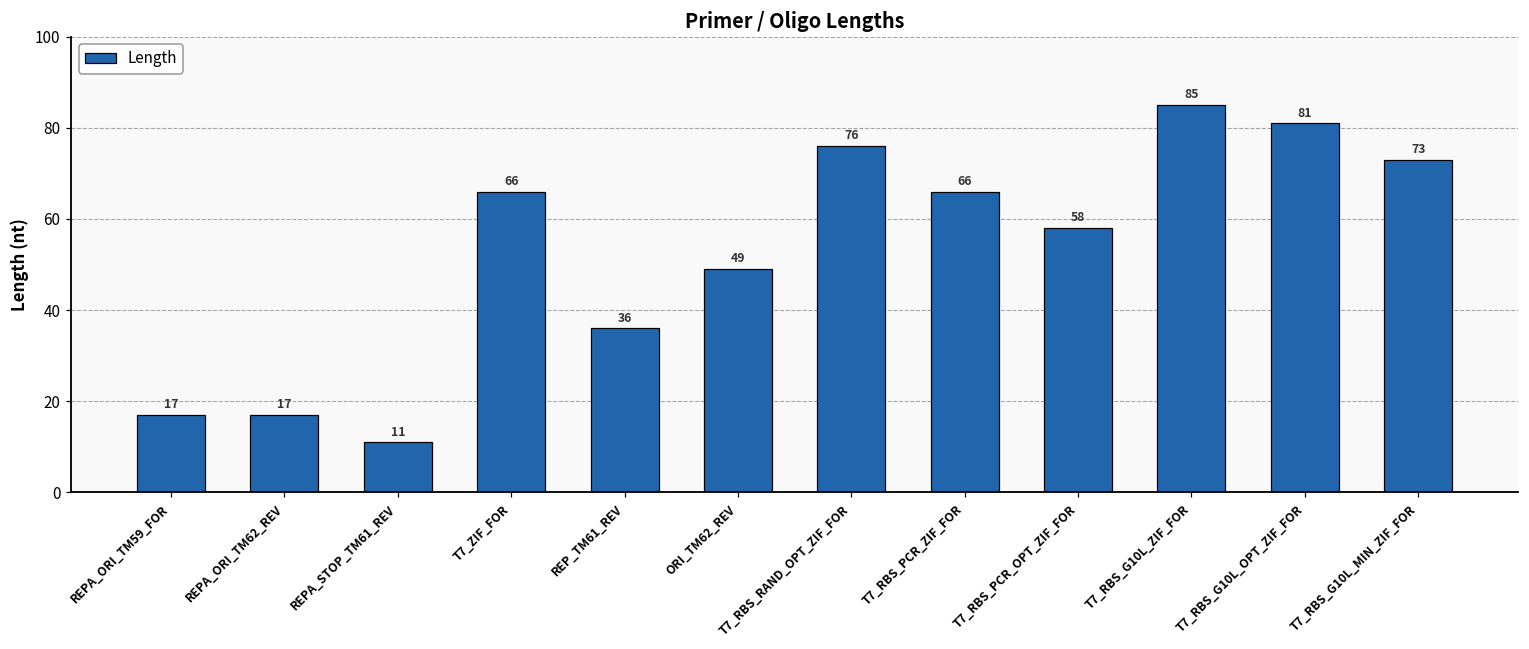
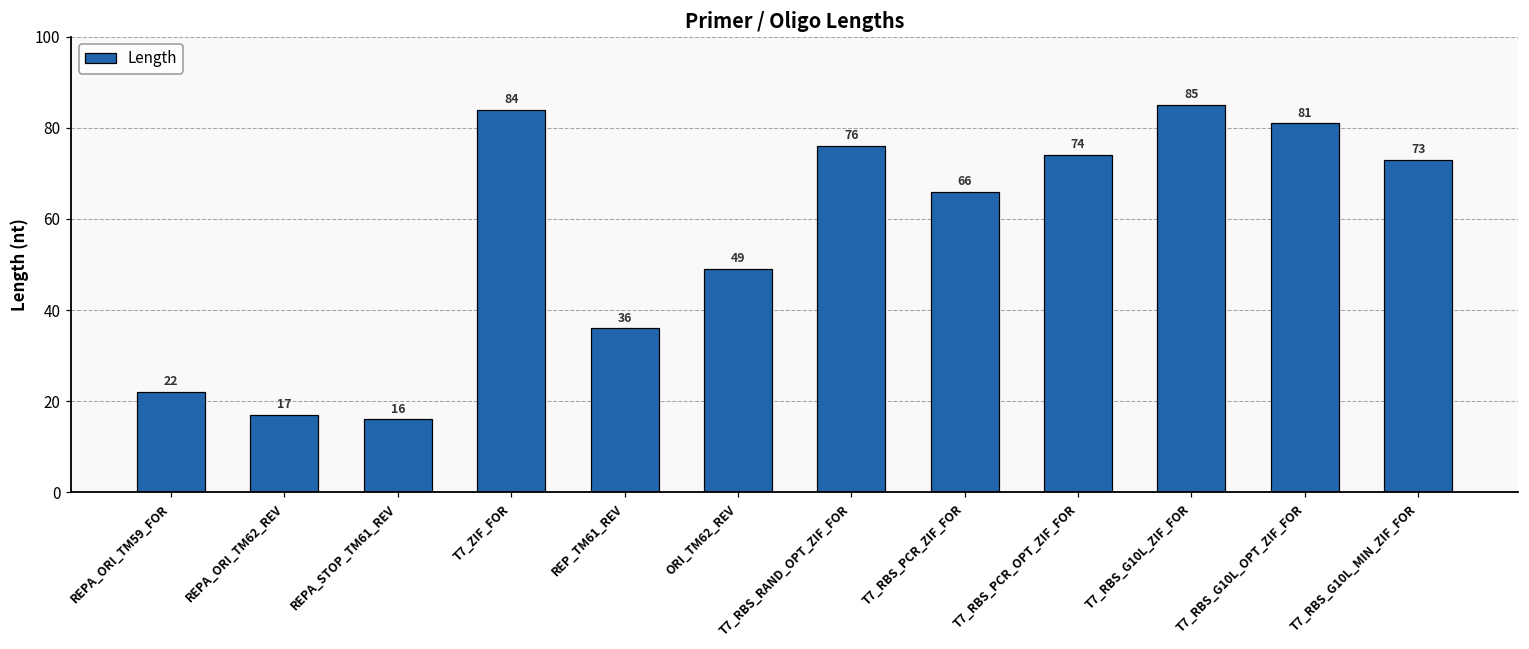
  {
-   "REPA_ORI_TM59_FOR": 17,
+   "REPA_ORI_TM59_FOR": 22,
    "REPA_ORI_TM62_REV": 17,
-   "REPA_STOP_TM61_REV": 11,
-   "T7_ZIF_FOR": 66,
+   "REPA_STOP_TM61_REV": 16,
+   "T7_ZIF_FOR": 84,
    "REP_TM61_REV": 36,
    "ORI_TM62_REV": 49,
    "T7_RBS_RAND_OPT_ZIF_FOR": 76,
    "T7_RBS_PCR_ZIF_FOR": 66,
-   "T7_RBS_PCR_OPT_ZIF_FOR": 58,
+   "T7_RBS_PCR_OPT_ZIF_FOR": 74,
    "T7_RBS_G10L_ZIF_FOR": 85,
    "T7_RBS_G10L_OPT_ZIF_FOR": 81,
    "T7_RBS_G10L_MIN_ZIF_FOR": 73
  }
